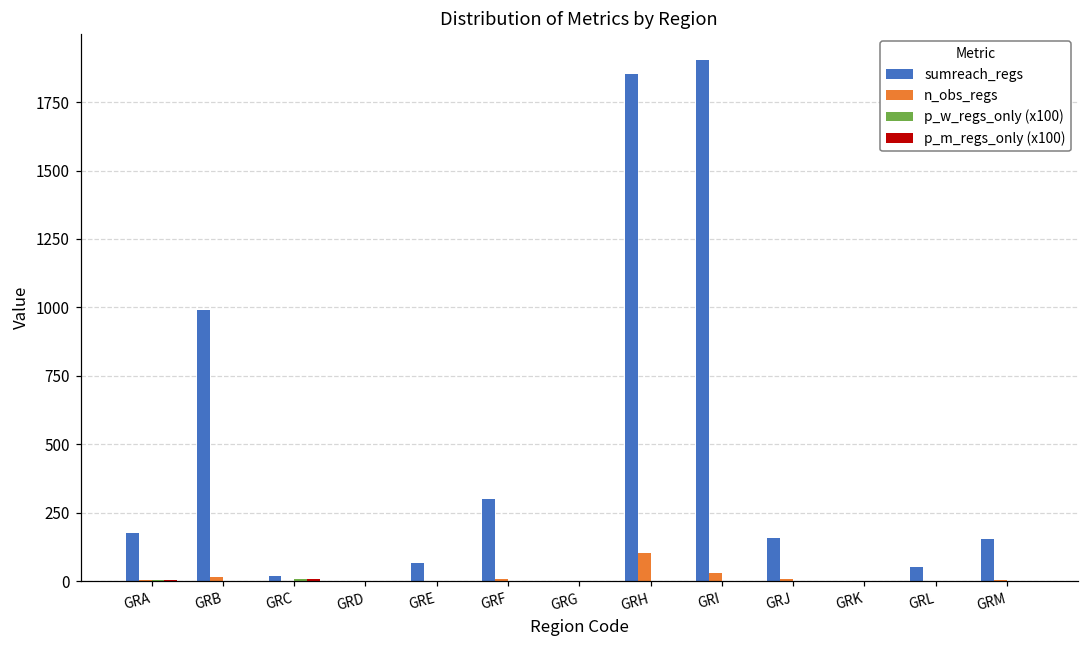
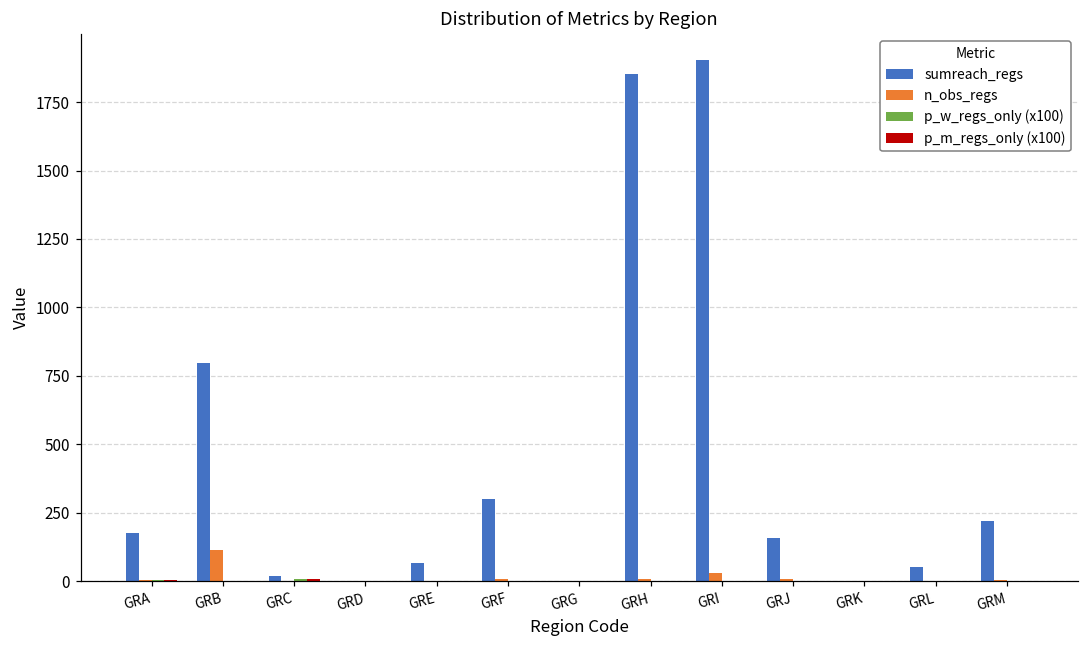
  {
    "sumreach_regs": {
      "GRA": 180,
-     "GRB": 990,
+     "GRB": 800,
      "GRC": 20,
      "GRD": 0,
      "GRE": 70,
      "GRF": 300,
      "GRG": 0,
      "GRH": 1850,
      "GRI": 1900,
      "GRJ": 160,
      "GRL": 50,
-     "GRM": 150
+     "GRM": 220
    },
    "n_obs_regs": {
-     "GRB": 20,
+     "GRB": 110,
      "GRD": 0,
      "GRG": 0,
-     "GRH": 100,
+     "GRH": 10,
      "GRI": 30
    },
    "p_w_regs_only (x100)": {
      "GRB": 0,
      "GRD": 0,
      "GRE": 0,
      "GRG": 0,
      "GRK": 0,
      "GRL": 0,
      "GRM": 0
    },
    "p_m_regs_only (x100)": {
      "GRB": 0,
      "GRD": 0,
      "GRE": 0,
      "GRG": 0,
      "GRK": 0,
      "GRL": 0,
      "GRM": 0
    }
  }
